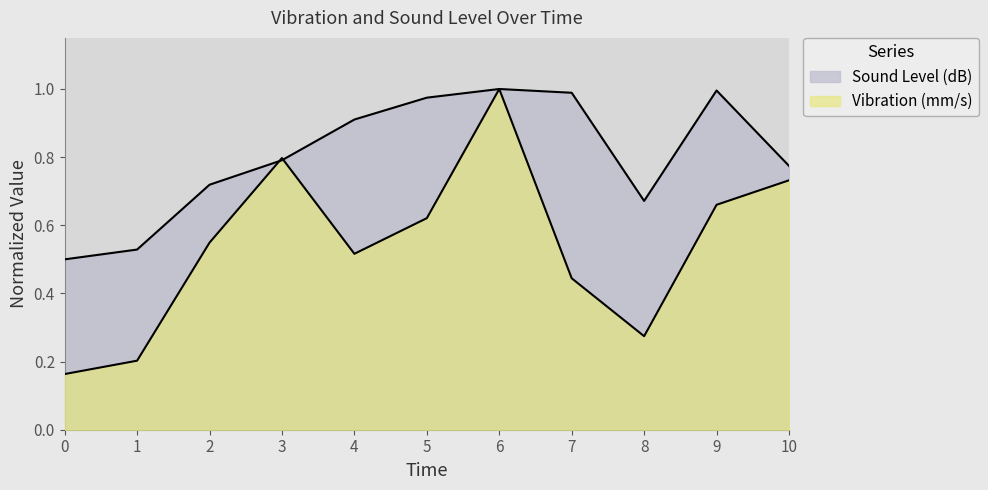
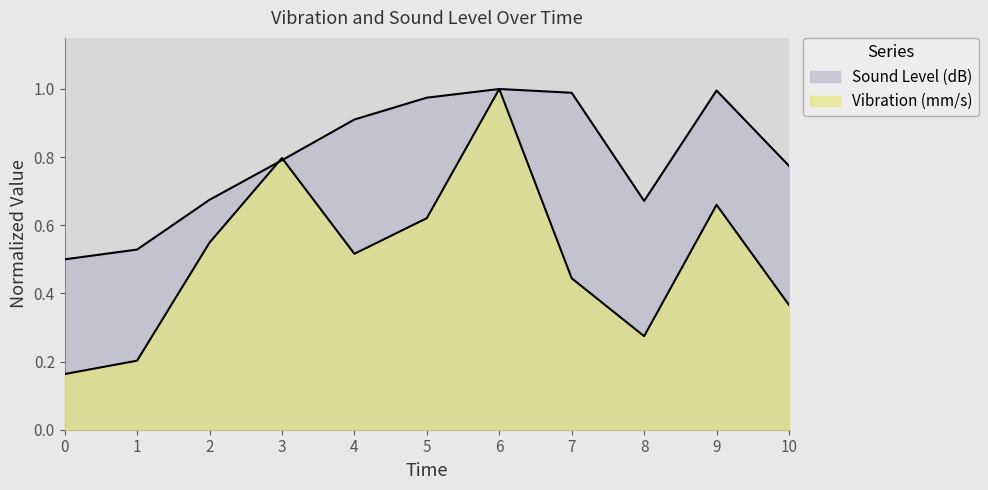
  {
    "Sound Level (dB)": {
      "0": 0.50,
      "1": 0.53,
-     "2": 0.72,
+     "2": 0.67,
      "4": 0.91,
      "5": 0.97,
      "7": 0.99,
      "8": 0.67,
      "9": 1.00,
      "10": 0.77
    },
    "Vibration (mm/s)": {
      "0": 0.16,
      "1": 0.20,
      "2": 0.55,
      "4": 0.52,
      "5": 0.62,
      "7": 0.44,
      "8": 0.27,
      "9": 0.66,
-     "10": 0.73
+     "10": 0.37
    }
  }
